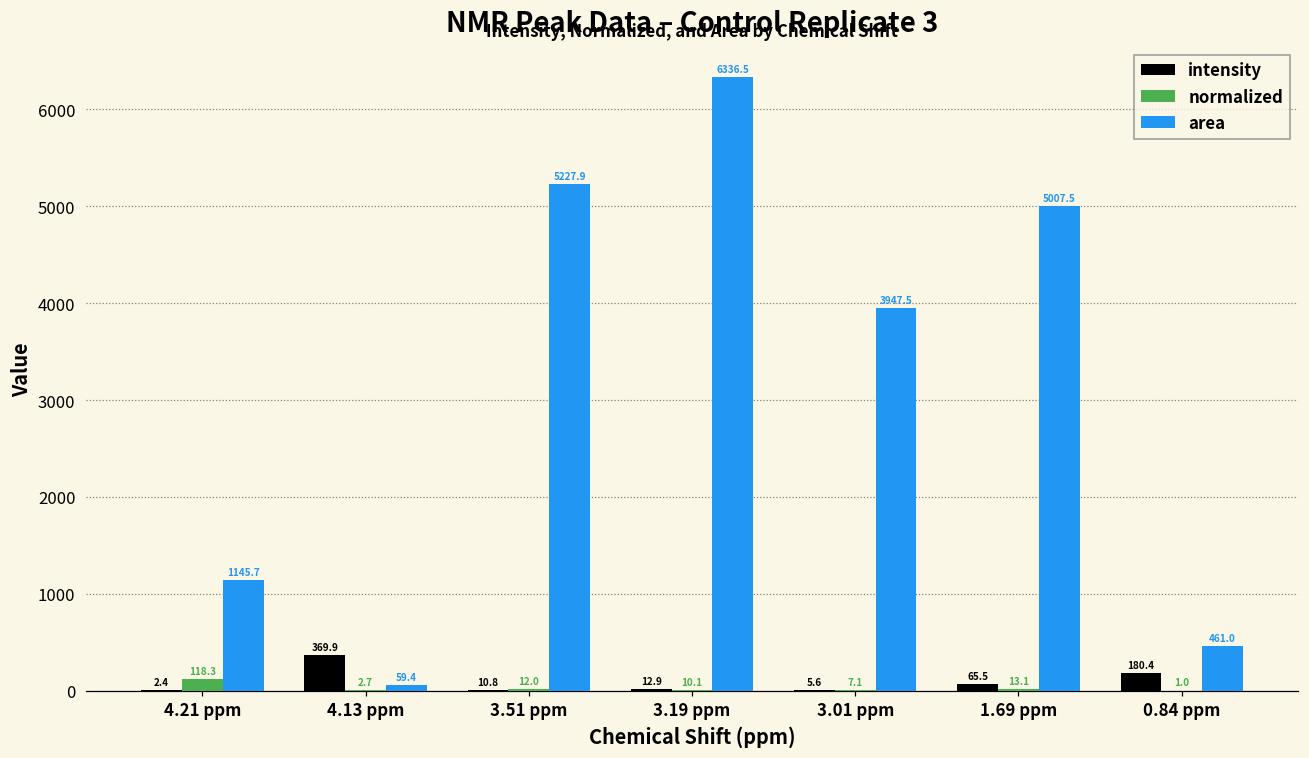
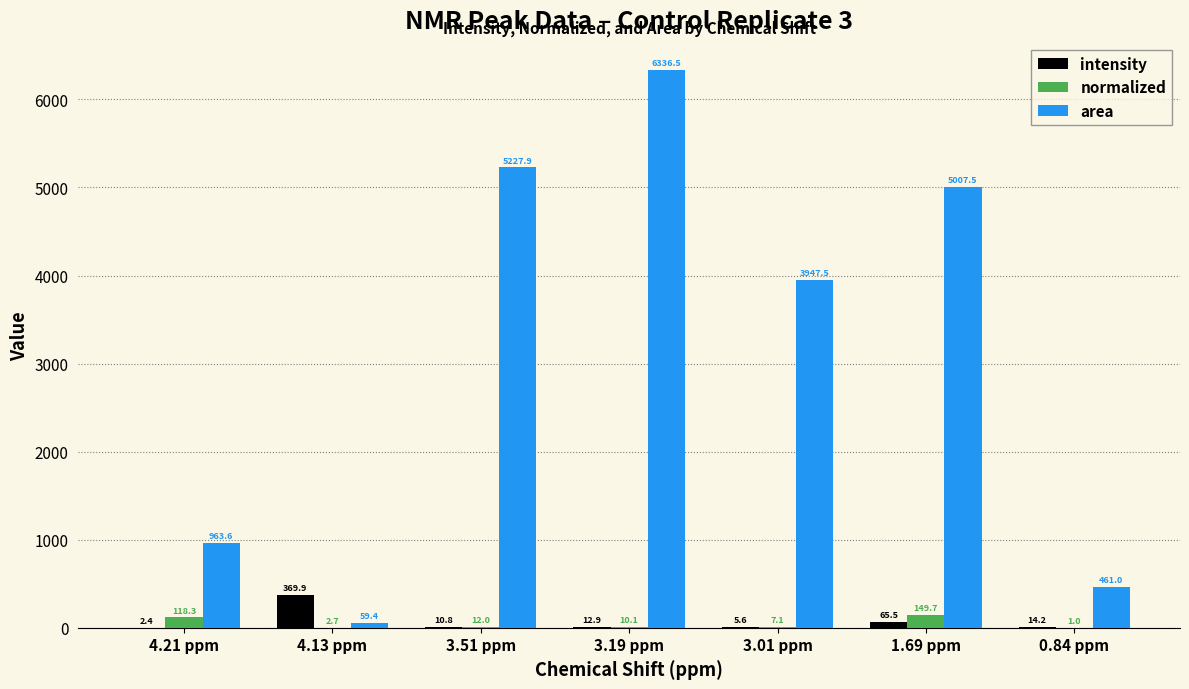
  {
    "intensity": {
      "4.21 ppm": 2.4,
      "4.13 ppm": 369.9,
      "3.51 ppm": 10.8,
      "3.19 ppm": 12.9,
      "3.01 ppm": 5.6,
      "1.69 ppm": 65.5,
-     "0.84 ppm": 180.4
+     "0.84 ppm": 14.2
    },
    "normalized": {
      "4.21 ppm": 118.3,
      "4.13 ppm": 2.7,
      "3.51 ppm": 12.0,
      "3.19 ppm": 10.1,
      "3.01 ppm": 7.1,
-     "1.69 ppm": 13.1,
+     "1.69 ppm": 149.7,
      "0.84 ppm": 1.0
    },
    "area": {
-     "4.21 ppm": 1145.7,
+     "4.21 ppm": 963.6,
      "4.13 ppm": 59.4,
      "3.51 ppm": 5227.9,
      "3.19 ppm": 6336.5,
      "3.01 ppm": 3947.5,
      "1.69 ppm": 5007.5,
      "0.84 ppm": 461.0
    }
  }
